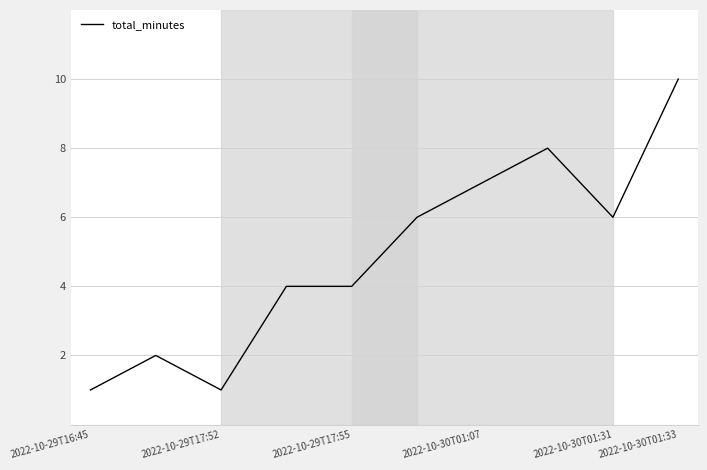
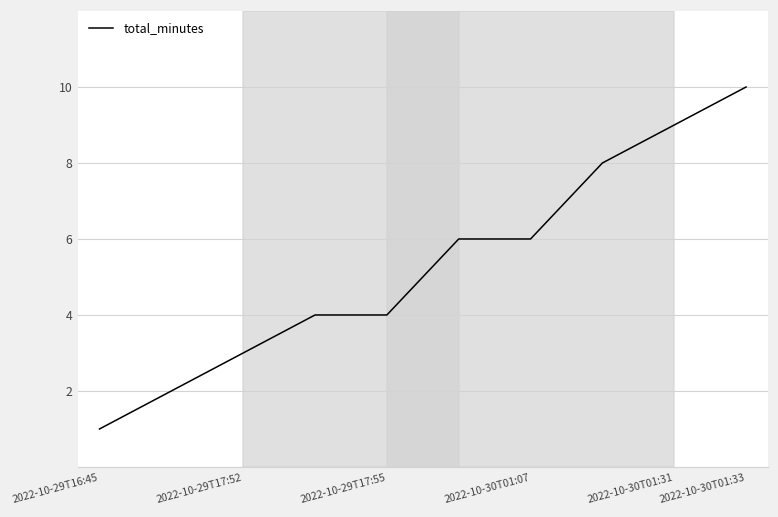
  {
    "2022-10-29T16:45": 1,
-   "2022-10-29T17:52": 1,
+   "2022-10-29T17:52": 3,
    "2022-10-29T17:55": 4,
-   "2022-10-30T01:07": 7,
-   "2022-10-30T01:31": 6,
+   "2022-10-30T01:07": 6,
+   "2022-10-30T01:31": 9,
    "2022-10-30T01:33": 10
  }
